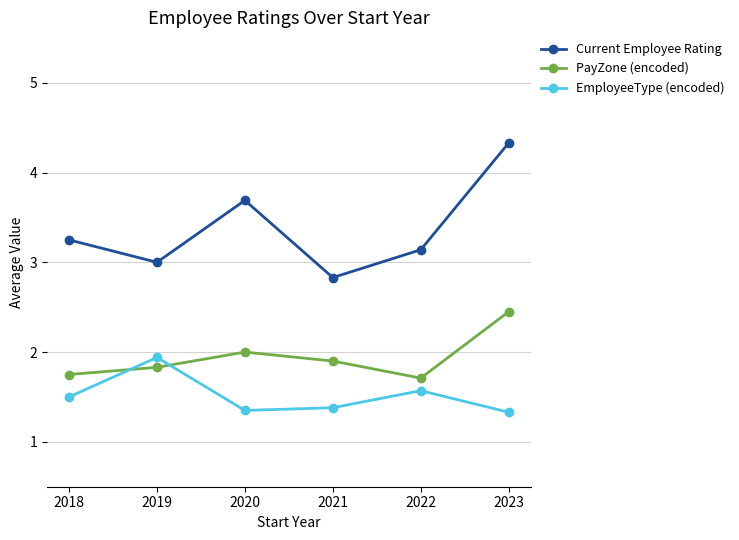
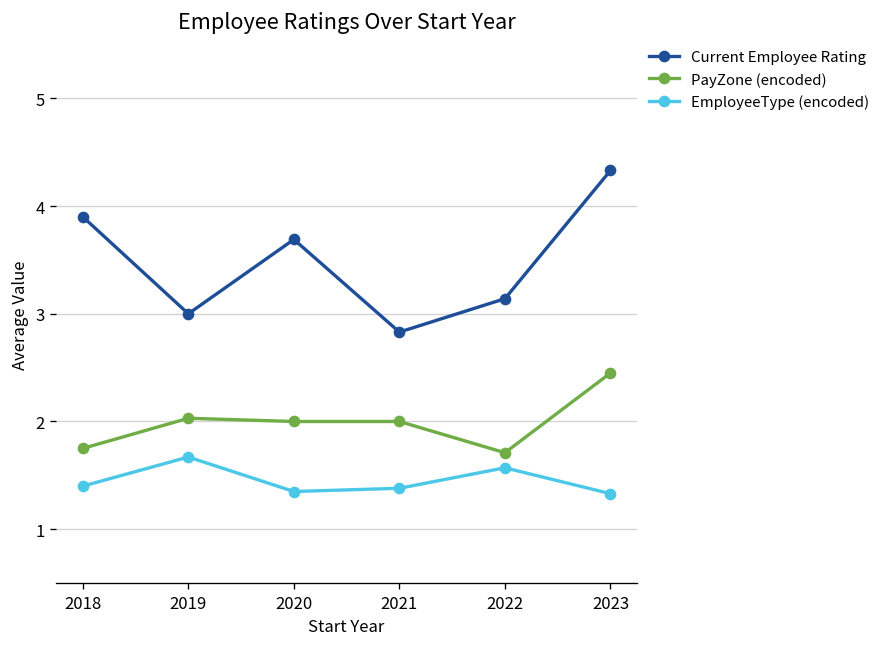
  {
    "Current Employee Rating": {
-     "2018": 3.3,
+     "2018": 3.9,
      "2019": 3.0,
      "2020": 3.7,
      "2021": 2.8,
      "2022": 3.1,
      "2023": 4.3
    },
    "PayZone (encoded)": {
      "2018": 1.8,
-     "2019": 1.8,
+     "2019": 2.0,
      "2020": 2.0,
-     "2021": 1.9,
+     "2021": 2.0,
      "2022": 1.7,
      "2023": 2.5
    },
    "EmployeeType (encoded)": {
-     "2018": 1.5,
-     "2019": 1.9,
+     "2018": 1.4,
+     "2019": 1.7,
      "2020": 1.4,
      "2021": 1.4,
      "2022": 1.6,
      "2023": 1.3
    }
  }
